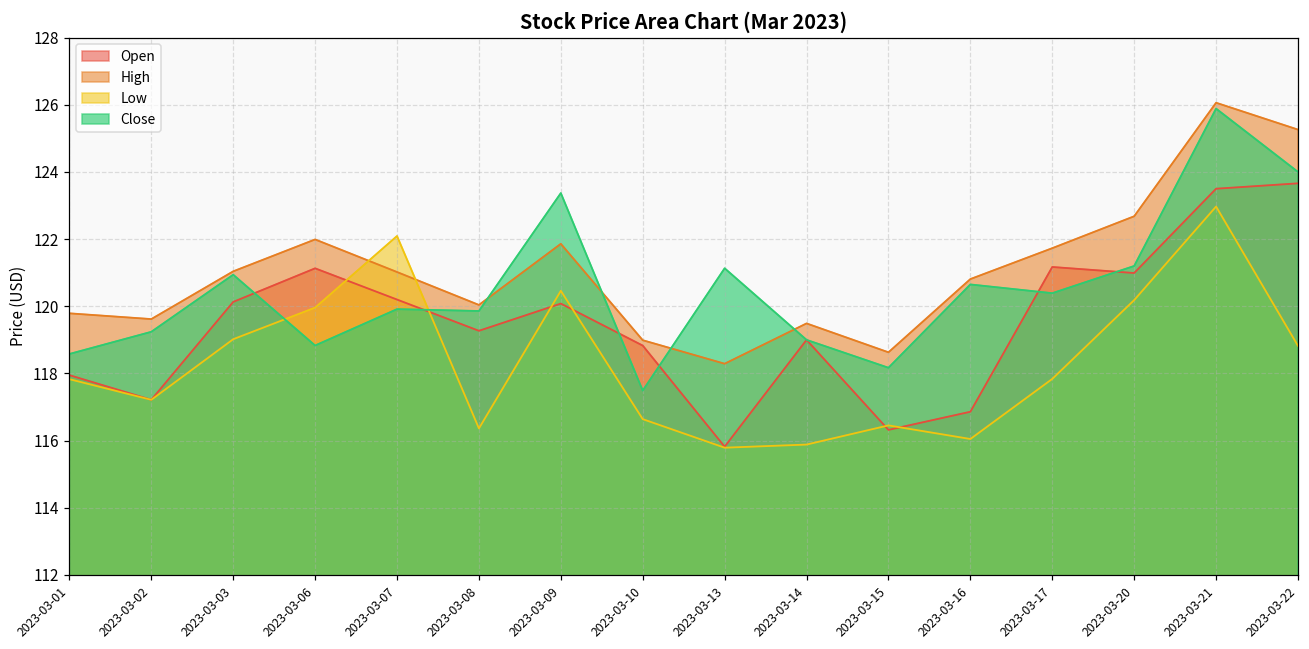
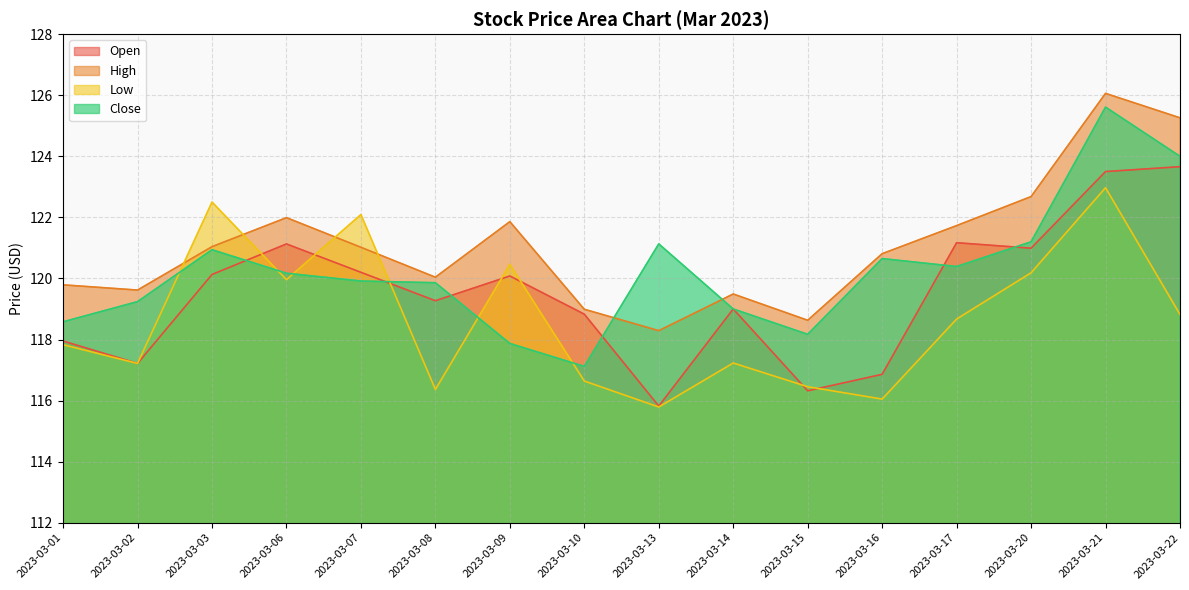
  {
    "Low": {
      "2023-03-01": 117.8,
-     "2023-03-03": 119.0,
+     "2023-03-03": 122.5,
      "2023-03-06": 120.0,
      "2023-03-07": 122.1,
      "2023-03-08": 116.4,
      "2023-03-09": 120.5,
      "2023-03-10": 116.6,
-     "2023-03-14": 115.9,
+     "2023-03-14": 117.2,
      "2023-03-15": 116.5,
      "2023-03-16": 116.0,
-     "2023-03-17": 117.8,
+     "2023-03-17": 118.7,
      "2023-03-20": 120.2,
      "2023-03-21": 123.0,
      "2023-03-22": 118.8
    },
    "Close": {
      "2023-03-01": 118.6,
      "2023-03-02": 119.2,
      "2023-03-03": 120.9,
-     "2023-03-06": 118.8,
+     "2023-03-06": 120.2,
      "2023-03-07": 119.9,
      "2023-03-08": 119.9,
-     "2023-03-09": 123.4,
-     "2023-03-10": 117.5,
+     "2023-03-09": 117.9,
+     "2023-03-10": 117.1,
      "2023-03-13": 121.1,
      "2023-03-15": 118.2,
      "2023-03-16": 120.7,
      "2023-03-17": 120.4,
      "2023-03-20": 121.2,
-     "2023-03-21": 125.9,
+     "2023-03-21": 125.6,
      "2023-03-22": 124.0
    }
  }
